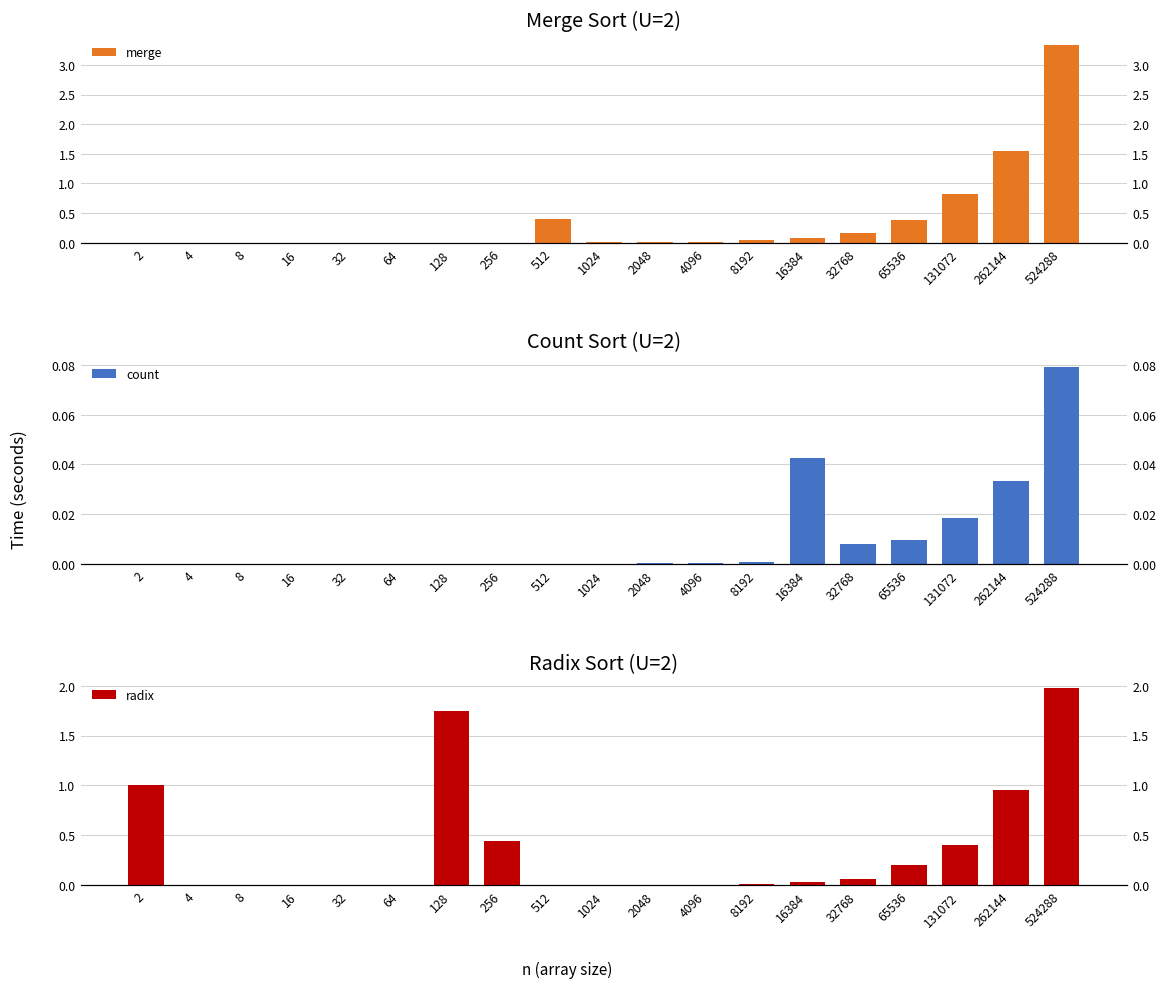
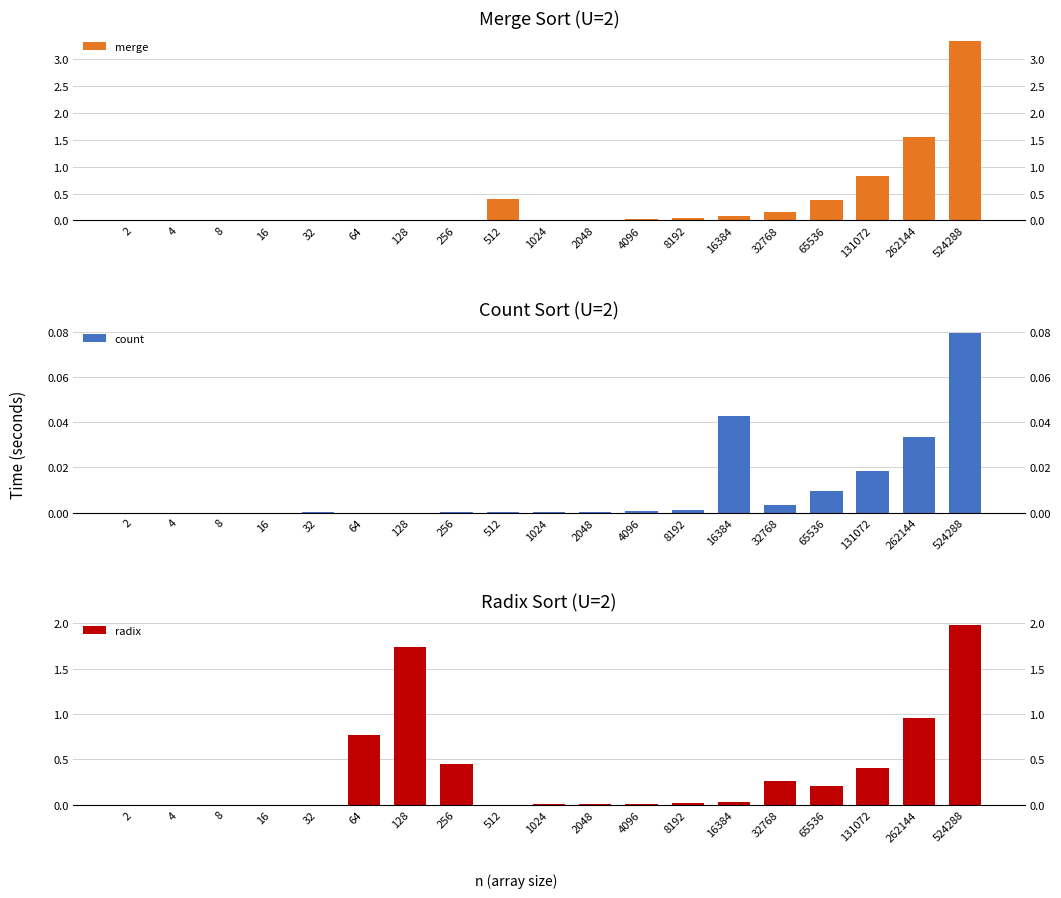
  {
    "Merge Sort (U=2)": {
      "512": 0.4,
      "16384": 0.1,
      "32768": 0.2,
      "65536": 0.4,
      "131072": 0.8,
      "262144": 1.6,
      "524288": 3.3
    },
    "Count Sort (U=2)": {
      "16384": 0.043,
-     "32768": 0.008,
+     "32768": 0.004,
      "65536": 0.010,
      "131072": 0.018,
      "262144": 0.034,
      "524288": 0.079
    },
    "Radix Sort (U=2)": {
-     "2": 1,
-     "64": 0.0,
+     "2": 0,
+     "64": 0.8,
      "128": 1.7,
      "256": 0.4,
      "16384": 0.0,
-     "32768": 0.1,
+     "32768": 0.3,
      "65536": 0.2,
      "131072": 0.4,
      "262144": 1.0,
      "524288": 2.0
    }
  }
